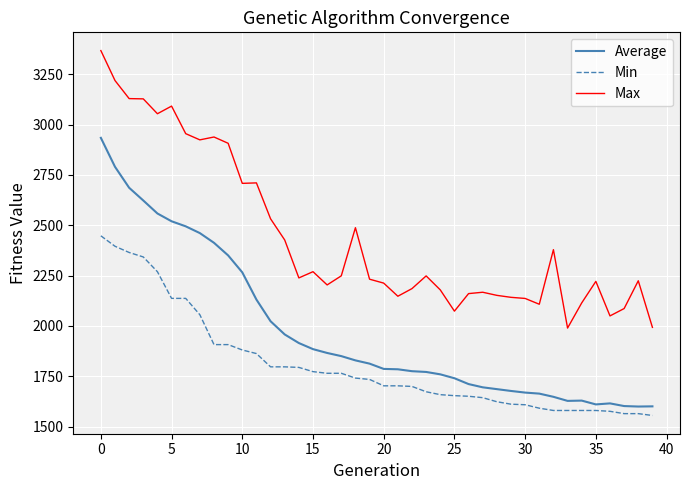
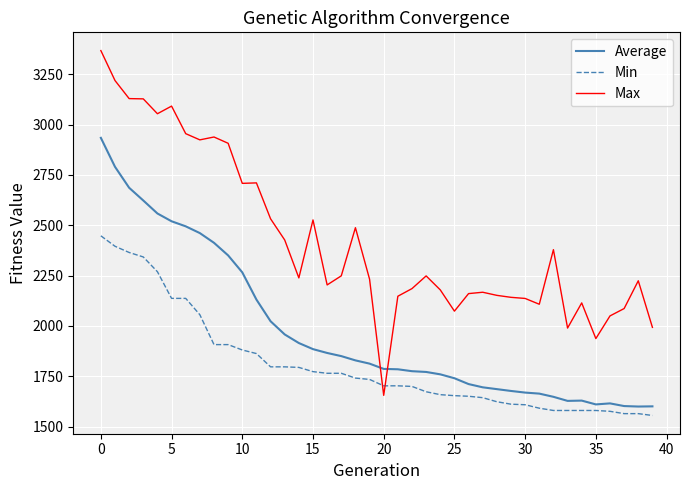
  {
    "Max": {
      "0": 3370,
      "5": 3090,
      "10": 2710,
-     "15": 2270,
-     "20": 2210,
+     "15": 2530,
+     "20": 1660,
      "25": 2070,
      "30": 2140,
-     "35": 2220
+     "35": 1940
    }
  }
